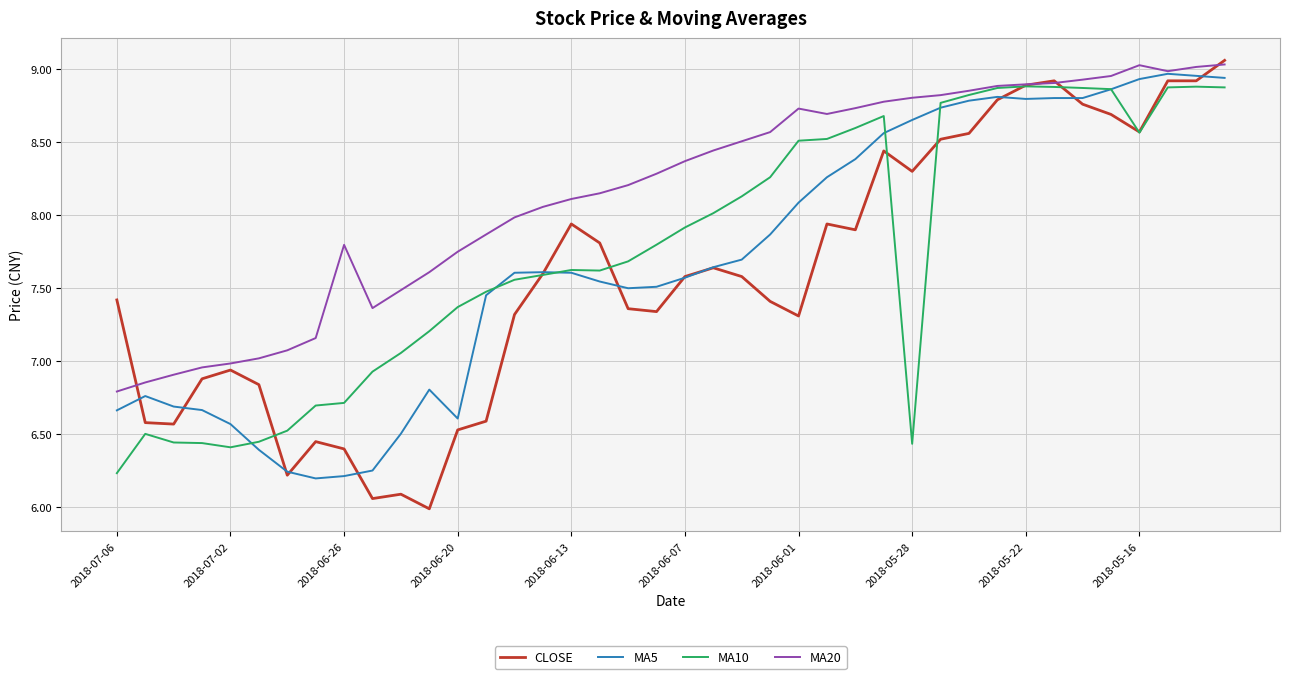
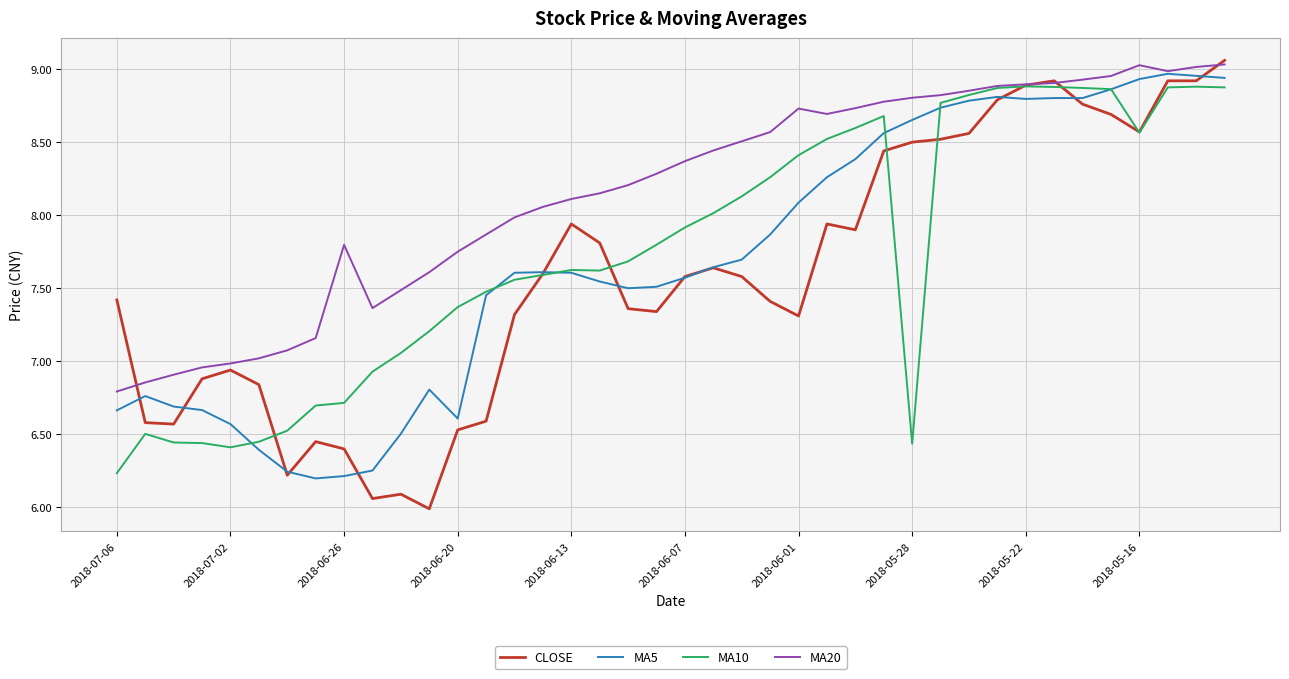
  {
    "CLOSE": {
      "2018-07-06": 7.42,
      "2018-07-02": 6.94,
      "2018-06-26": 6.4,
      "2018-06-20": 6.53,
      "2018-06-13": 7.94,
      "2018-06-01": 7.3,
-     "2018-05-28": 8.3
+     "2018-05-28": 8.5
    },
    "MA5": {
      "2018-07-06": 6.66,
      "2018-07-02": 6.57,
      "2018-06-26": 6.21,
      "2018-06-20": 6.61,
      "2018-06-13": 7.61,
      "2018-06-01": 8.09,
      "2018-05-28": 8.65,
      "2018-05-22": 8.80,
      "2018-05-16": 8.93
    },
    "MA10": {
      "2018-07-06": 6.23,
      "2018-07-02": 6.41,
      "2018-06-26": 6.72,
      "2018-06-20": 7.37,
      "2018-06-13": 7.63,
      "2018-06-07": 7.92,
-     "2018-06-01": 8.51,
+     "2018-06-01": 8.41,
      "2018-05-28": 6.44
    },
    "MA20": {
      "2018-07-06": 6.79,
      "2018-07-02": 6.99,
      "2018-06-26": 7.80,
      "2018-06-20": 7.75,
      "2018-06-13": 8.11,
      "2018-06-07": 8.37,
      "2018-06-01": 8.73,
      "2018-05-28": 8.80,
      "2018-05-16": 9.03
    }
  }
